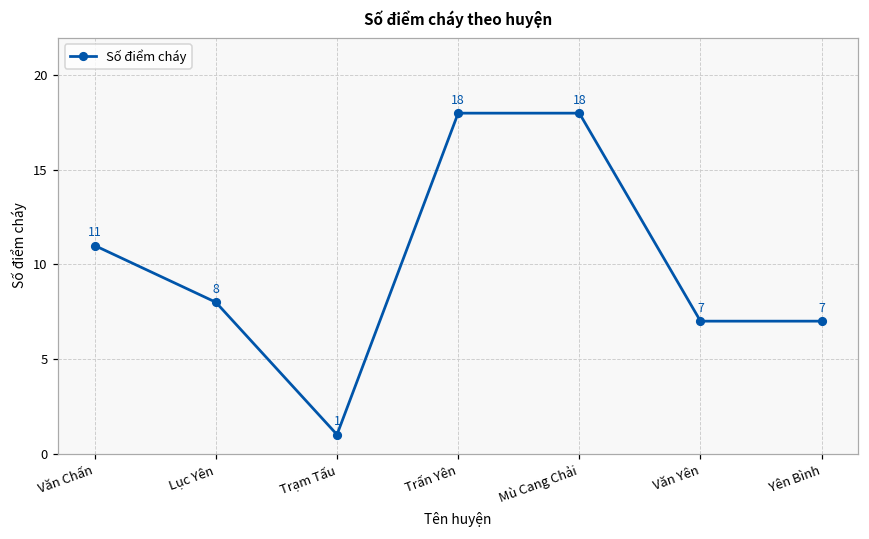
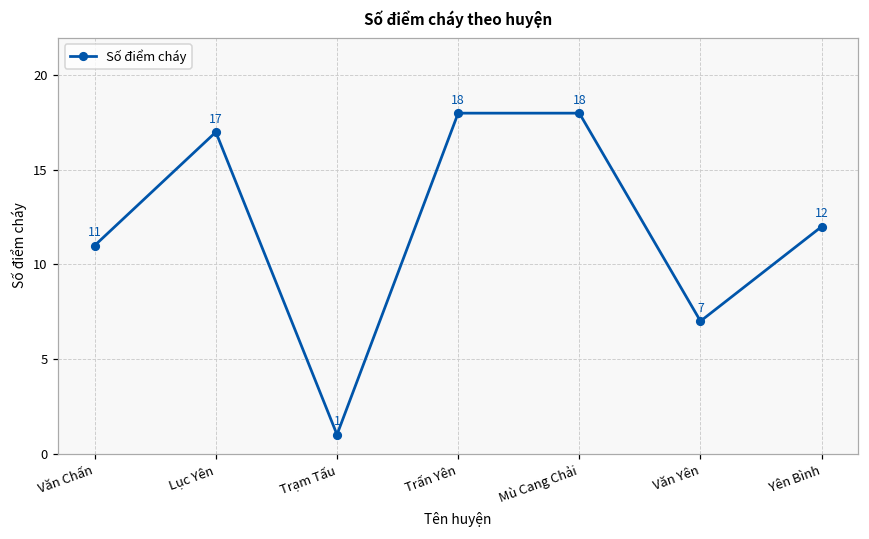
  {
    "Văn Chấn": 11,
-   "Lục Yên": 8,
+   "Lục Yên": 17,
    "Trạm Tấu": 1,
    "Trấn Yên": 18,
    "Mù Cang Chải": 18,
    "Văn Yên": 7,
-   "Yên Bình": 7
+   "Yên Bình": 12
  }
